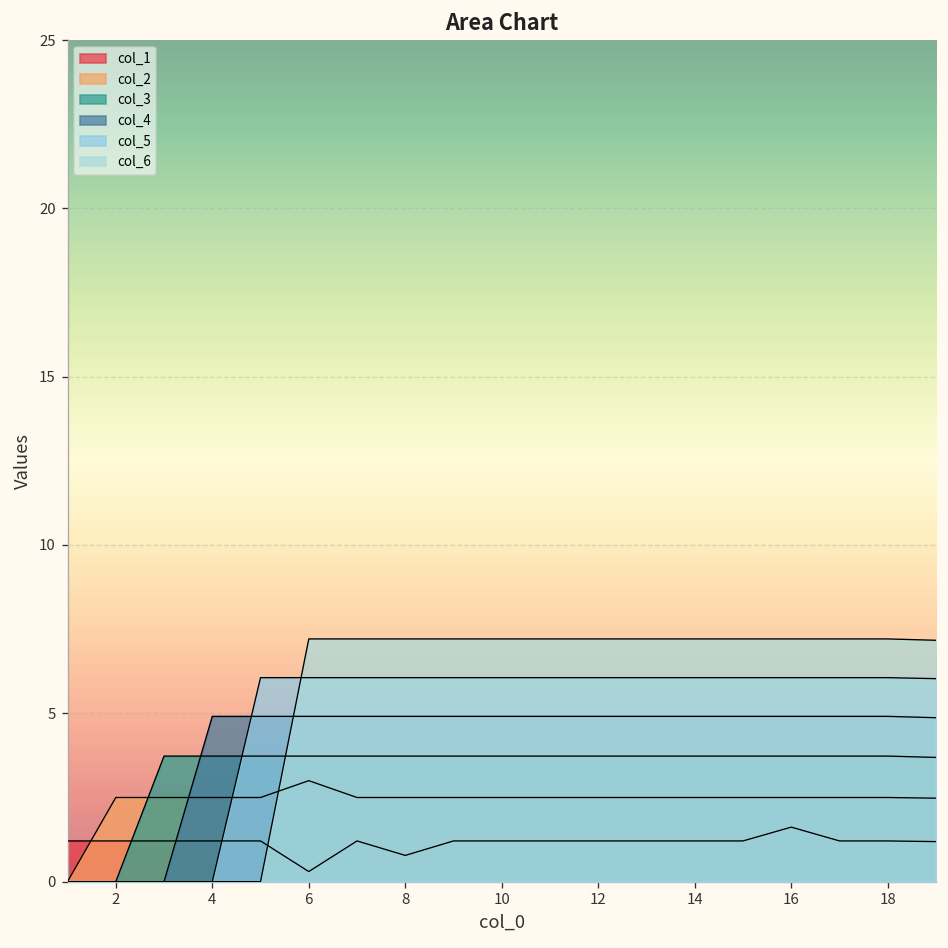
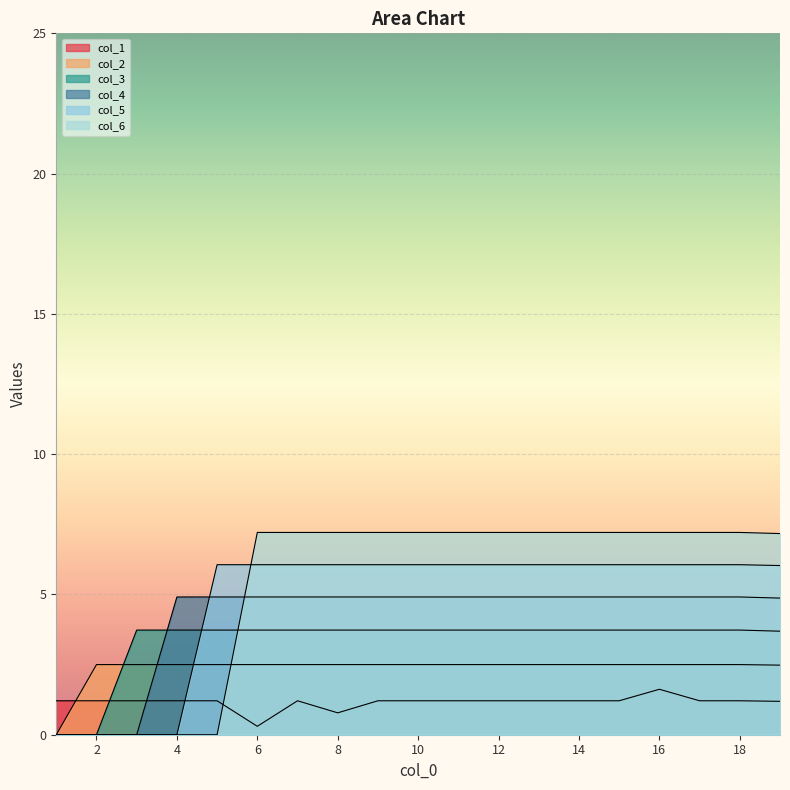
  {
    "col_1": {
      "2": 1.2,
      "4": 1.2,
      "6": 0.3,
      "8": 0.8,
      "10": 1.2,
      "12": 1.2,
      "14": 1.2,
      "16": 1.6,
      "18": 1.2
    },
    "col_2": {
      "2": 2.5,
      "4": 2.5,
-     "6": 3.0,
+     "6": 2.5,
      "8": 2.5,
      "10": 2.5,
      "12": 2.5,
      "14": 2.5,
      "16": 2.5,
      "18": 2.5
    }
  }
